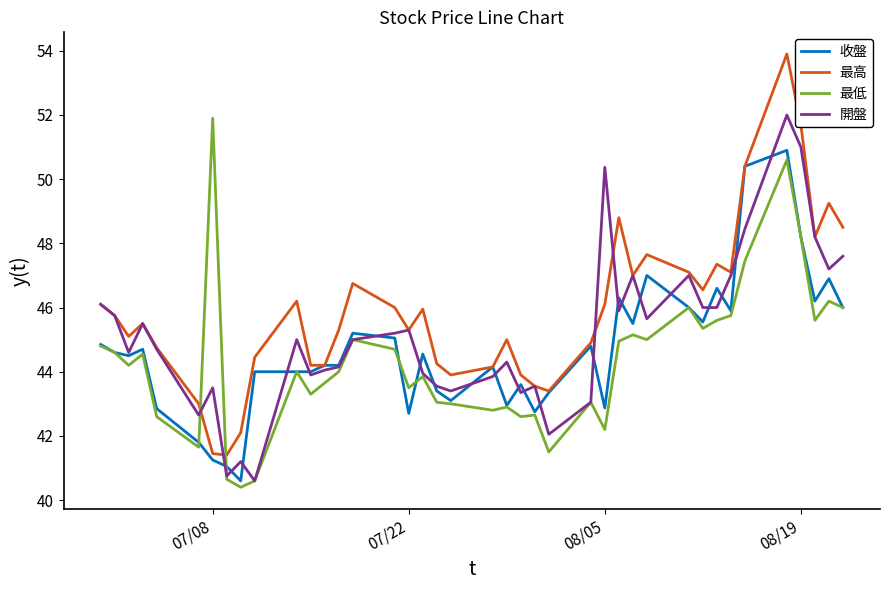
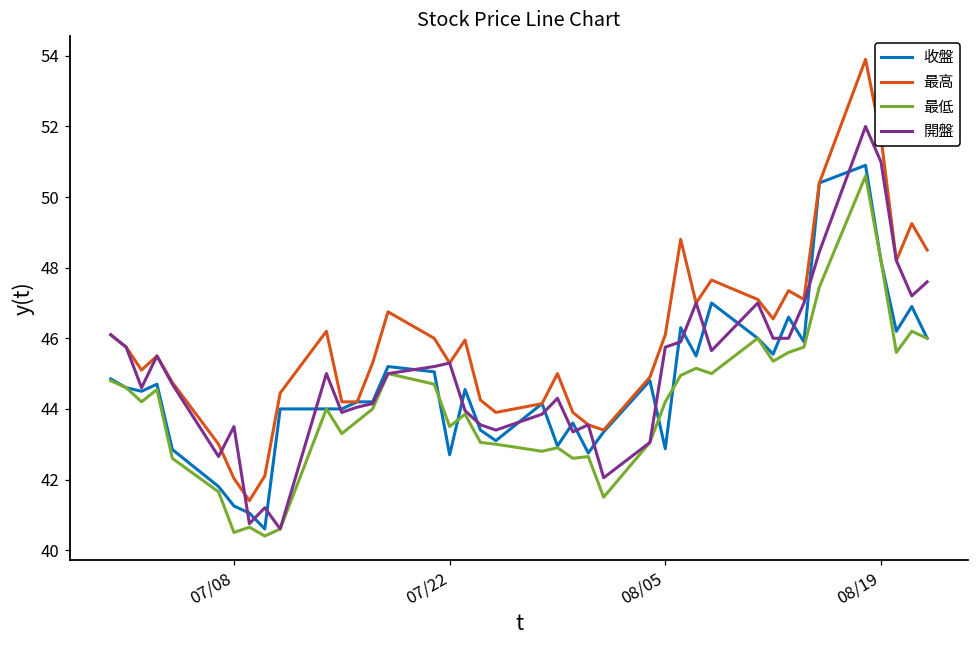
  {
    "收盤": {
      "07/08": 41.3,
      "07/22": 42.7,
      "08/05": 42.9
    },
    "最高": {
-     "07/08": 41.5,
+     "07/08": 42.0,
      "08/05": 46.1
    },
    "最低": {
-     "07/08": 51.9,
+     "07/08": 40.5,
      "07/22": 43.5,
-     "08/05": 42.2
+     "08/05": 44.2
    },
    "開盤": {
      "07/08": 43.5,
-     "08/05": 50.4,
+     "08/05": 45.8,
      "08/19": 51.0
    }
  }
